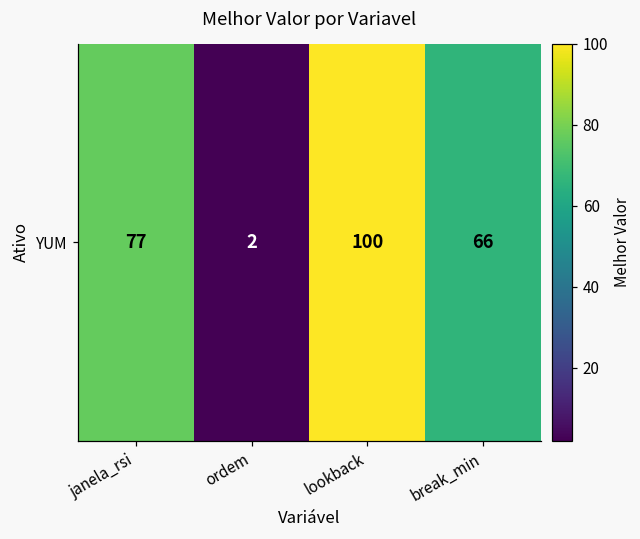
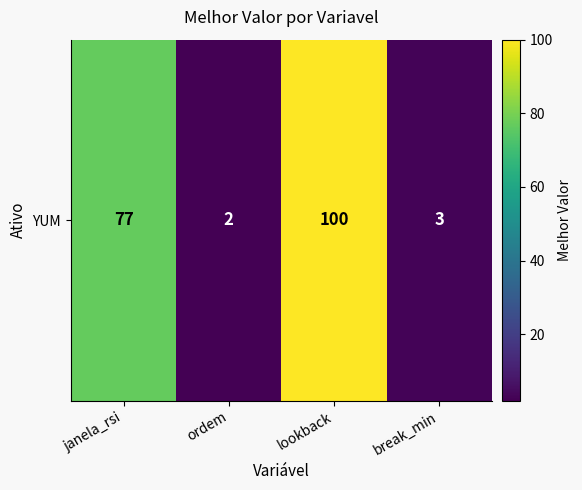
  {
    "YUM": {
      "janela_rsi": 77,
      "ordem": 2,
      "lookback": 100,
-     "break_min": 66
+     "break_min": 3
    }
  }
